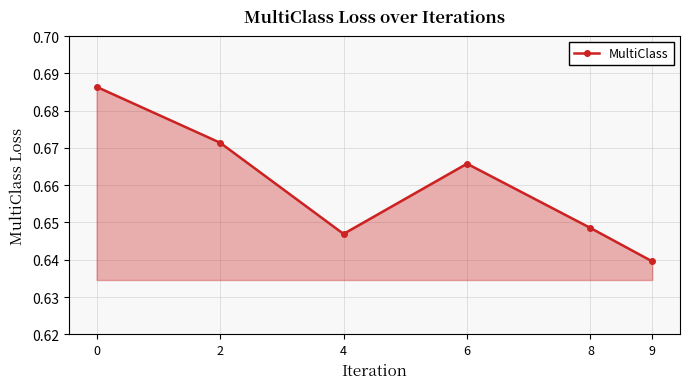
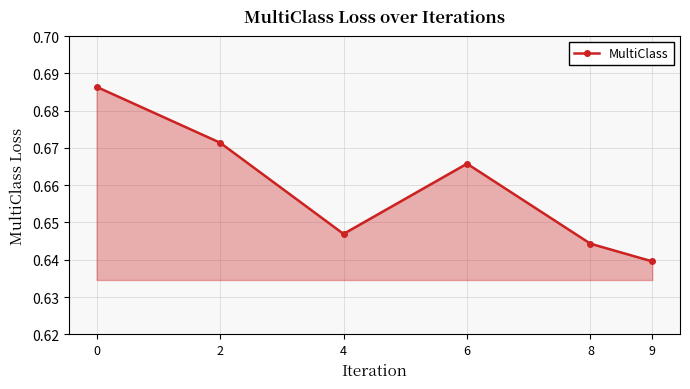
  {
    "0": 0.686,
    "2": 0.671,
    "4": 0.647,
    "6": 0.666,
-   "8": 0.649,
+   "8": 0.644,
    "9": 0.640
  }
